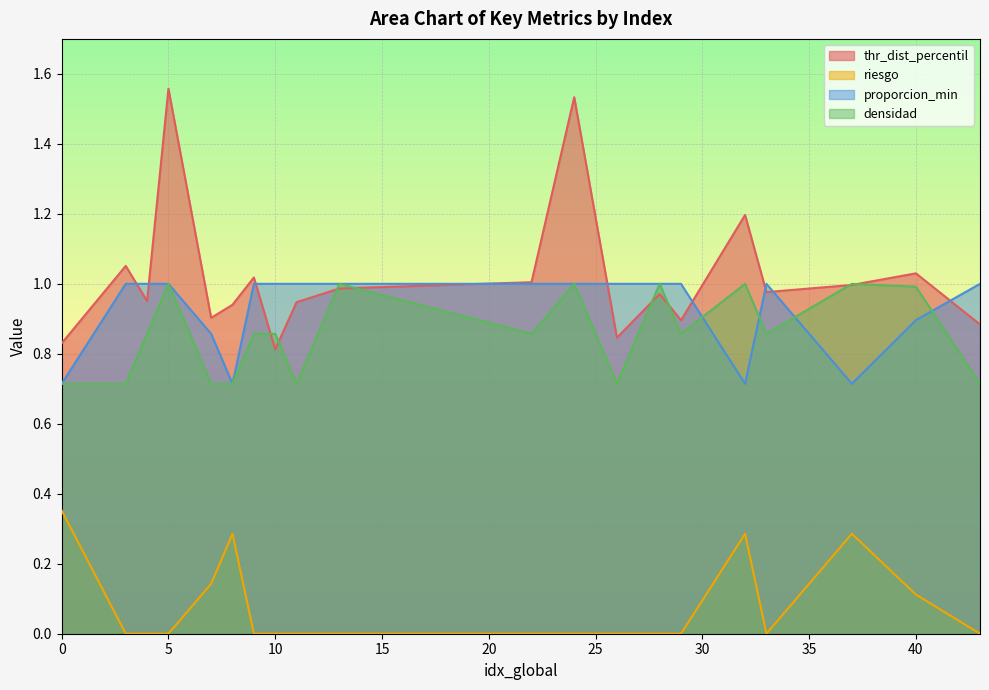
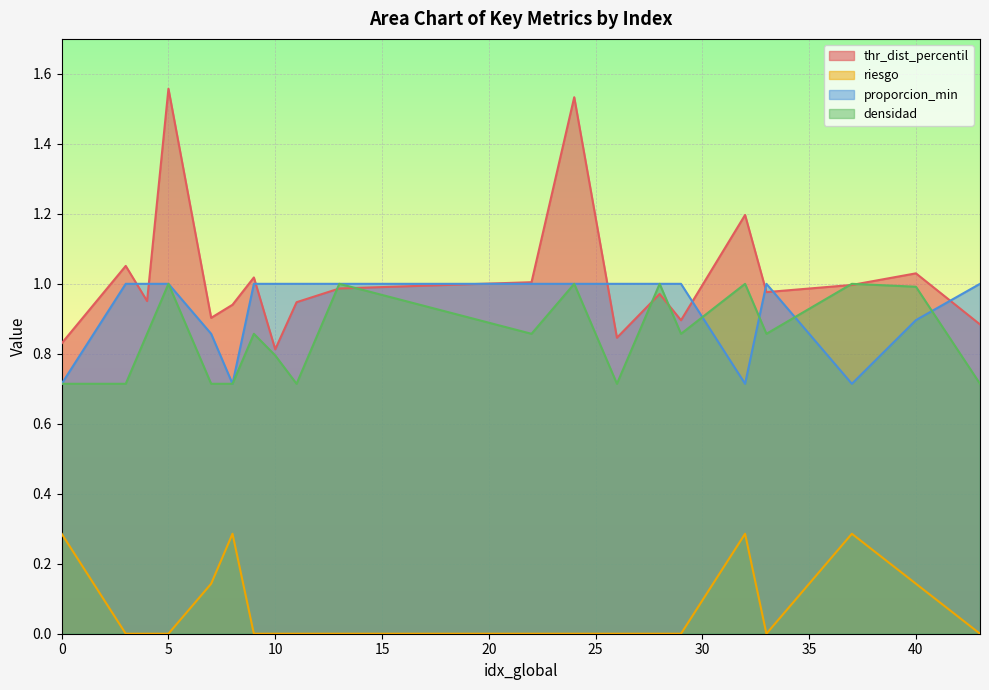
  {
    "thr_dist_percentil": {
      "0": 0.83,
      "5": 1.56,
      "10": 0.81,
      "40": 1.03
    },
    "riesgo": {
-     "0": 0.35,
+     "0": 0.29,
      "5": 0.00,
      "10": 0.00,
-     "40": 0.11
+     "40": 0.14
    },
    "proporcion_min": {
      "10": 1.00,
      "40": 0.90
    },
    "densidad": {
-     "10": 0.86,
+     "10": 0.80,
      "40": 0.99
    }
  }
